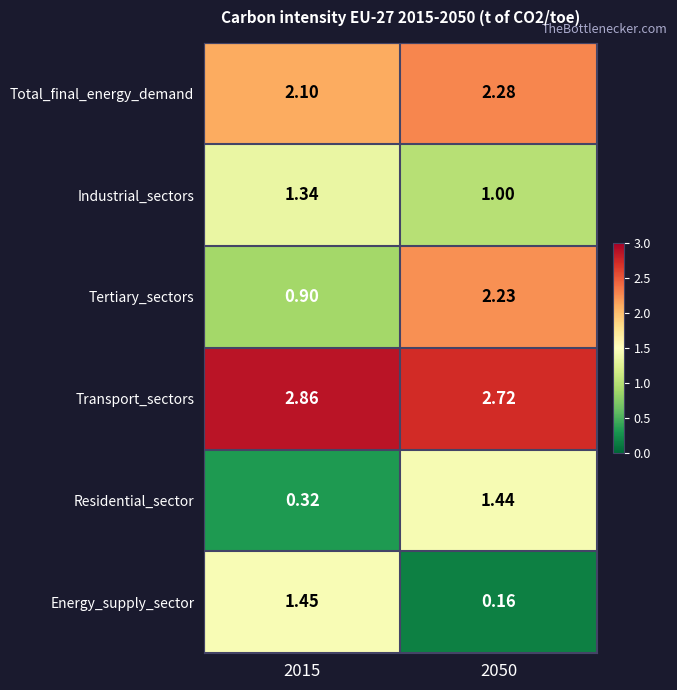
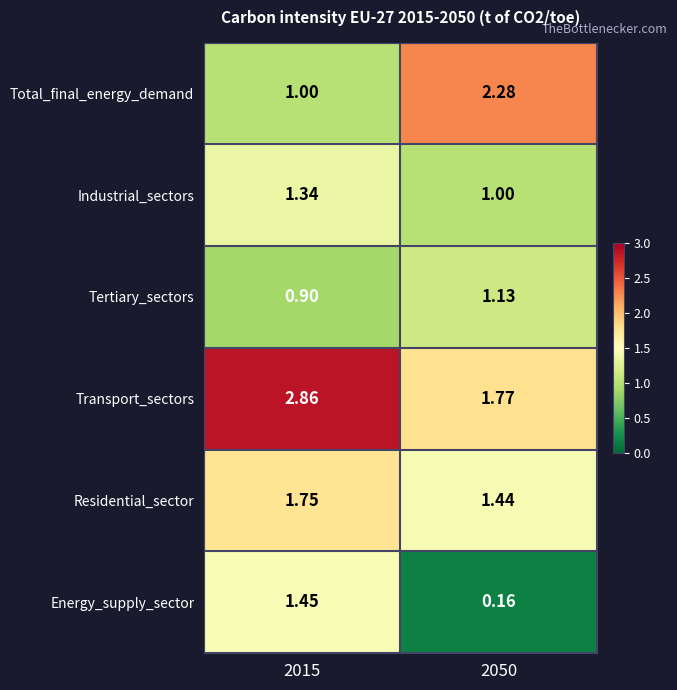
  {
    "Total_final_energy_demand": {
-     "2015": 2.10,
+     "2015": 1.00,
      "2050": 2.28
    },
    "Industrial_sectors": {
      "2015": 1.34,
      "2050": 1.00
    },
    "Tertiary_sectors": {
      "2015": 0.90,
-     "2050": 2.23
+     "2050": 1.13
    },
    "Transport_sectors": {
      "2015": 2.86,
-     "2050": 2.72
+     "2050": 1.77
    },
    "Residential_sector": {
-     "2015": 0.32,
+     "2015": 1.75,
      "2050": 1.44
    },
    "Energy_supply_sector": {
      "2015": 1.45,
      "2050": 0.16
    }
  }
